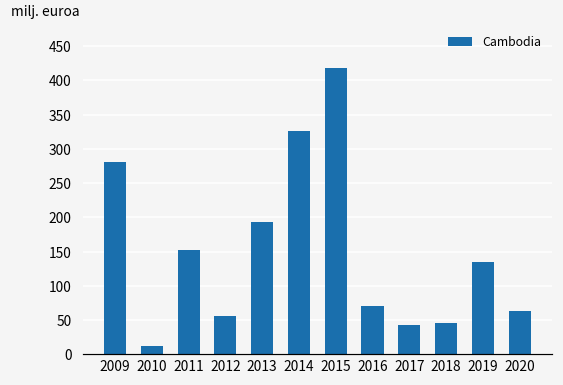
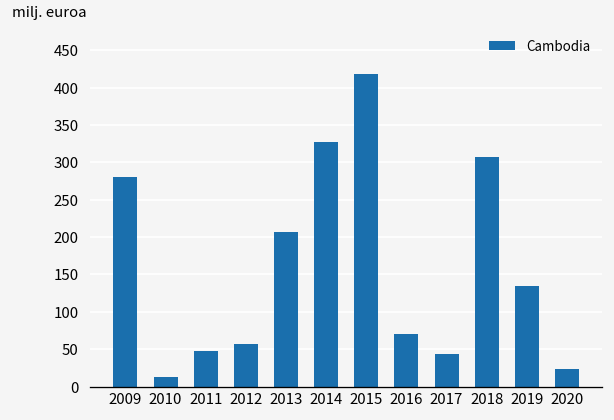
  {
    "2009": 280,
    "2010": 10,
-   "2011": 150,
+   "2011": 50,
    "2012": 60,
-   "2013": 190,
+   "2013": 210,
    "2014": 330,
    "2015": 420,
    "2016": 70,
    "2017": 40,
-   "2018": 50,
+   "2018": 310,
    "2019": 130,
-   "2020": 60
+   "2020": 20
  }
